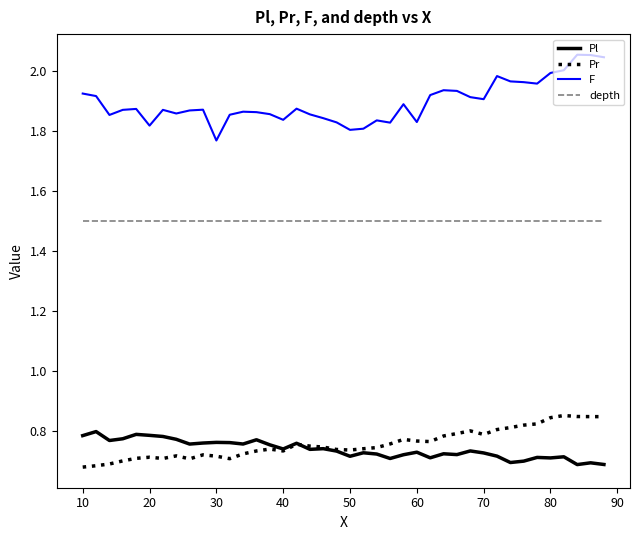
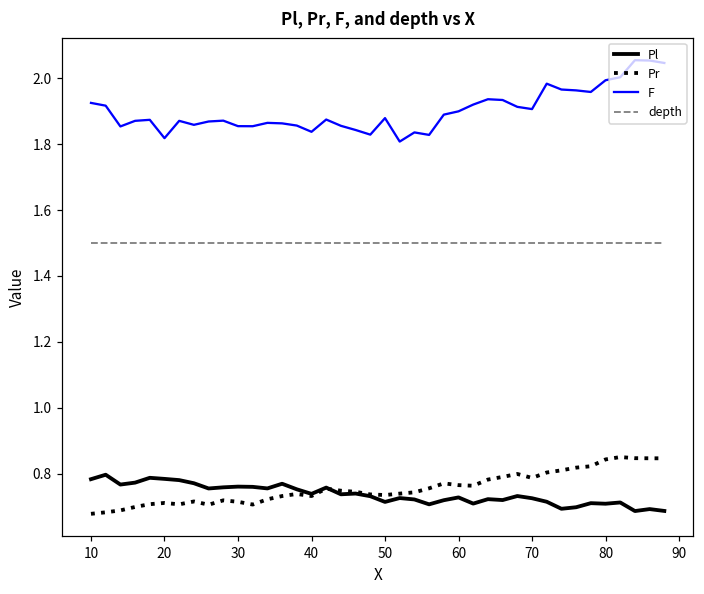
  {
    "F": {
      "10": 1.92,
      "20": 1.82,
-     "30": 1.77,
+     "30": 1.85,
      "40": 1.84,
-     "50": 1.80,
-     "60": 1.83,
+     "50": 1.88,
+     "60": 1.90,
      "70": 1.91,
      "80": 1.99
    },
    "depth": {
      "10": 1.50,
      "20": 1.50,
      "30": 1.50,
      "40": 1.50,
      "50": 1.50,
      "60": 1.50,
      "70": 1.50,
      "80": 1.50
    }
  }
